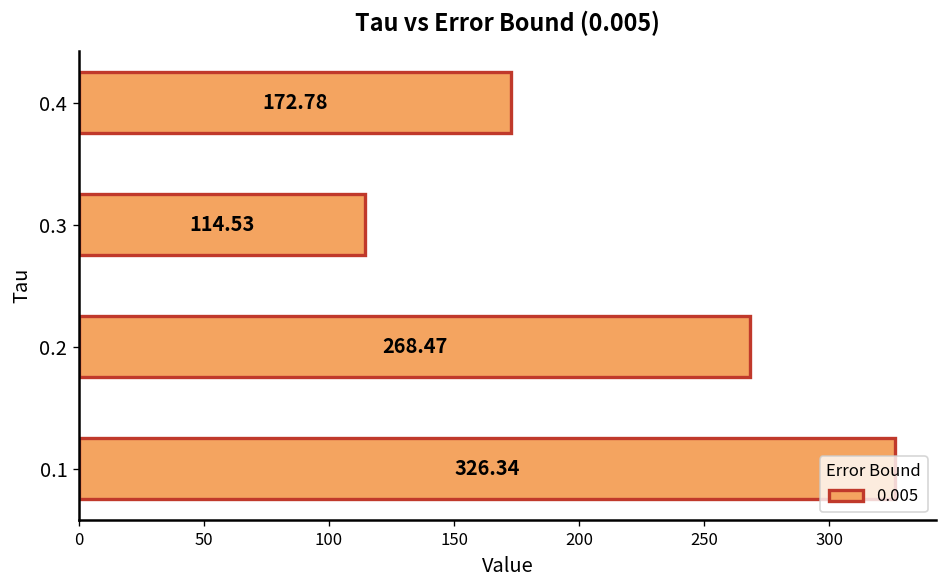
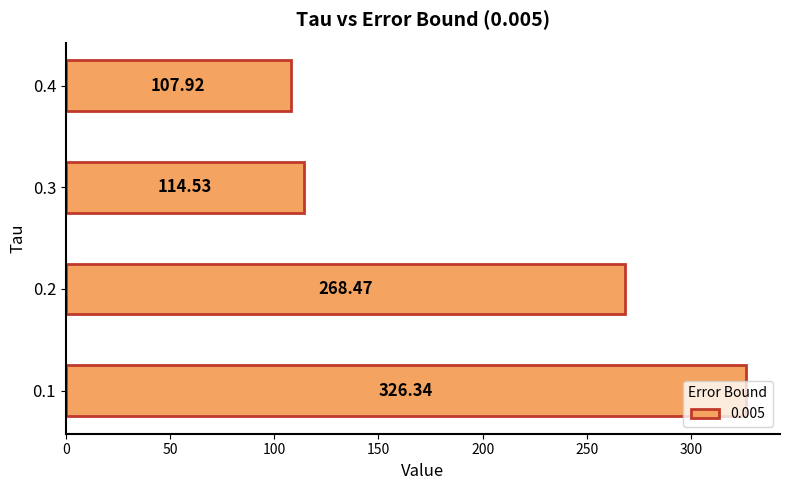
  {
-   "0.4": 172.78,
+   "0.4": 107.92,
    "0.3": 114.53,
    "0.2": 268.47
  }
